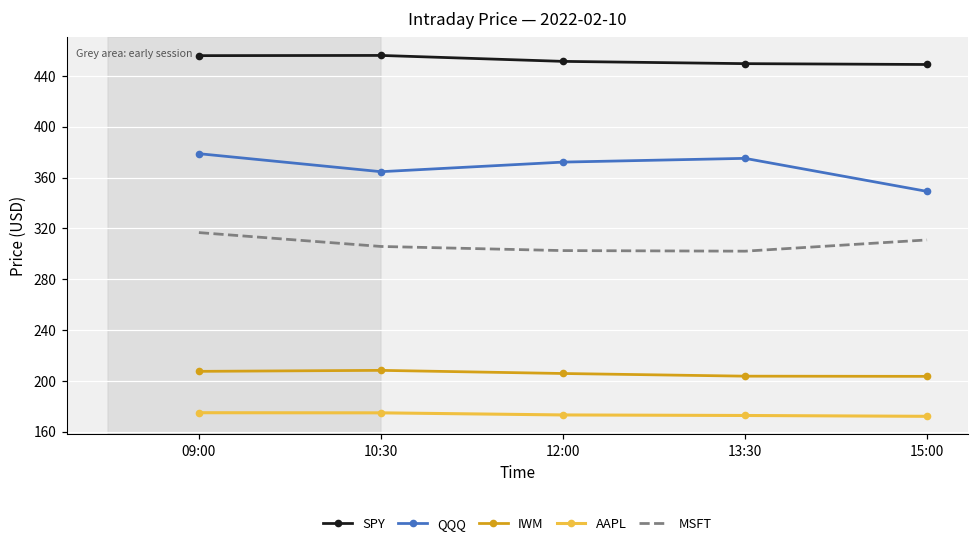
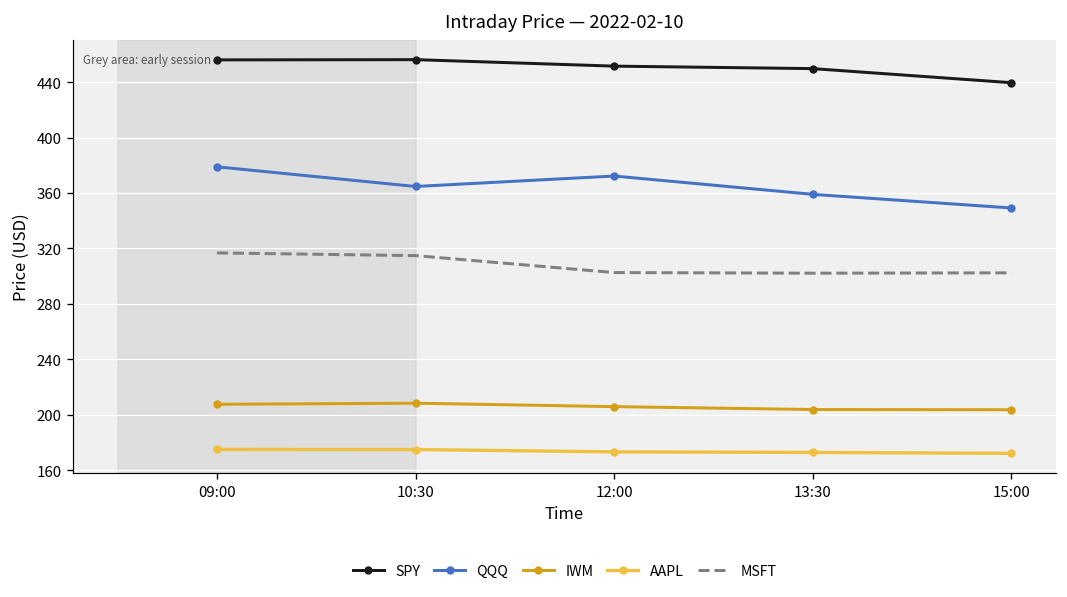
  {
    "SPY": {
      "09:00": 456,
      "10:30": 456,
      "12:00": 452,
      "13:30": 450,
-     "15:00": 449
+     "15:00": 440
    },
    "QQQ": {
      "09:00": 379,
      "10:30": 365,
      "12:00": 372,
-     "13:30": 375,
+     "13:30": 359,
      "15:00": 349
    },
    "MSFT": {
      "09:00": 317,
-     "10:30": 306,
+     "10:30": 315,
      "12:00": 303,
      "13:30": 302,
-     "15:00": 311
+     "15:00": 302
    }
  }
